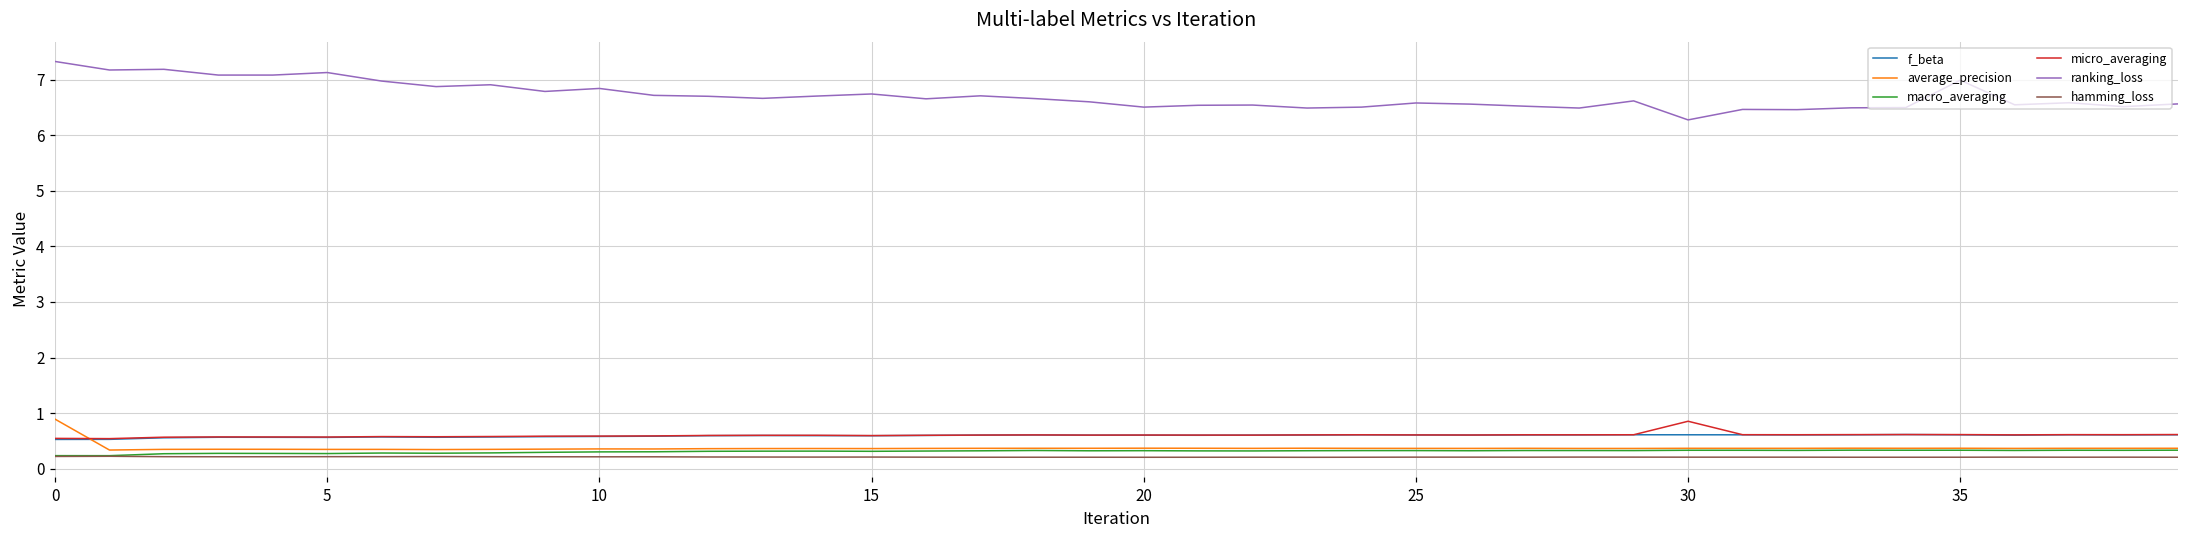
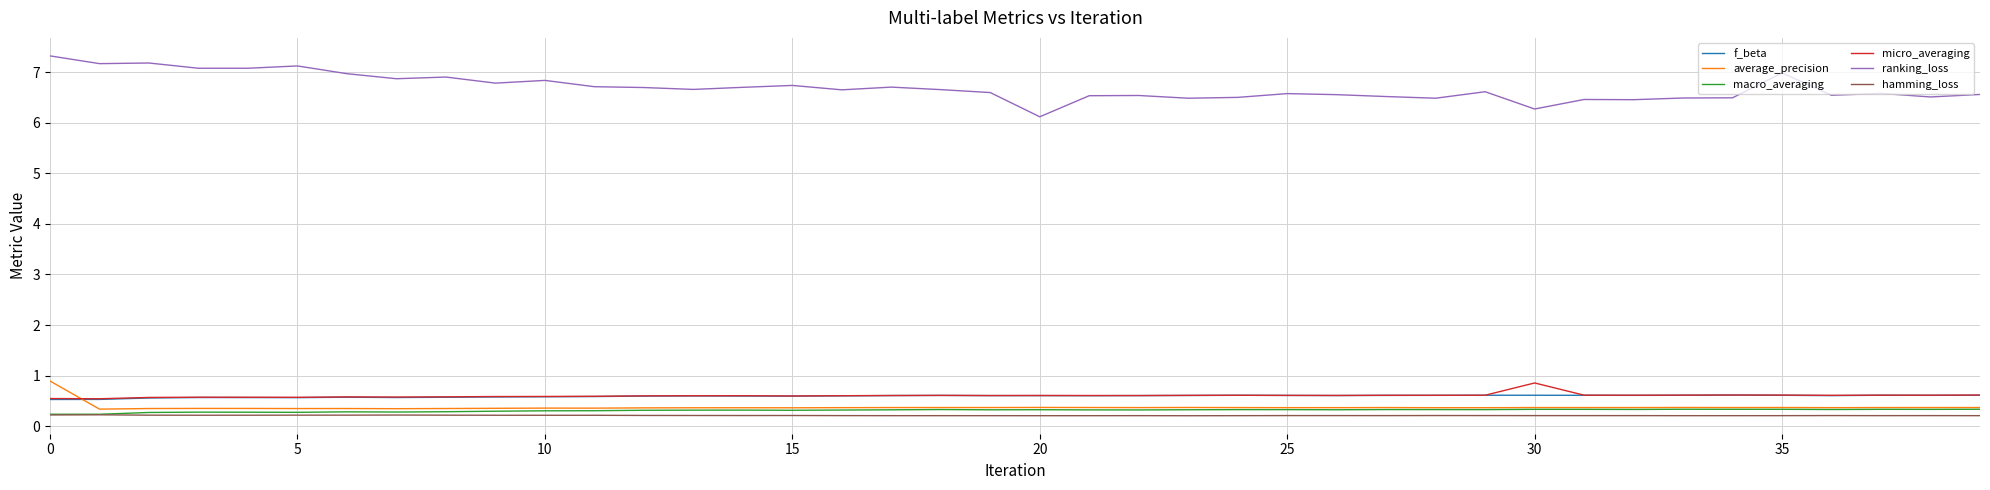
  {
    "f_beta": {
      "30": 0.6
    },
    "average_precision": {
      "0": 0.9,
      "5": 0.3,
      "10": 0.4
    },
    "macro_averaging": {
      "5": 0.3,
      "10": 0.3
    },
    "micro_averaging": {
      "30": 0.9
    },
    "ranking_loss": {
      "0": 7.3,
      "5": 7.1,
      "10": 6.8,
      "15": 6.7,
-     "20": 6.5,
+     "20": 6.1,
      "25": 6.6,
      "30": 6.3
    },
    "hamming_loss": {
      "5": 0.2,
      "10": 0.2,
      "15": 0.2,
      "20": 0.2,
      "25": 0.2,
      "30": 0.2,
      "35": 0.2
    }
  }
